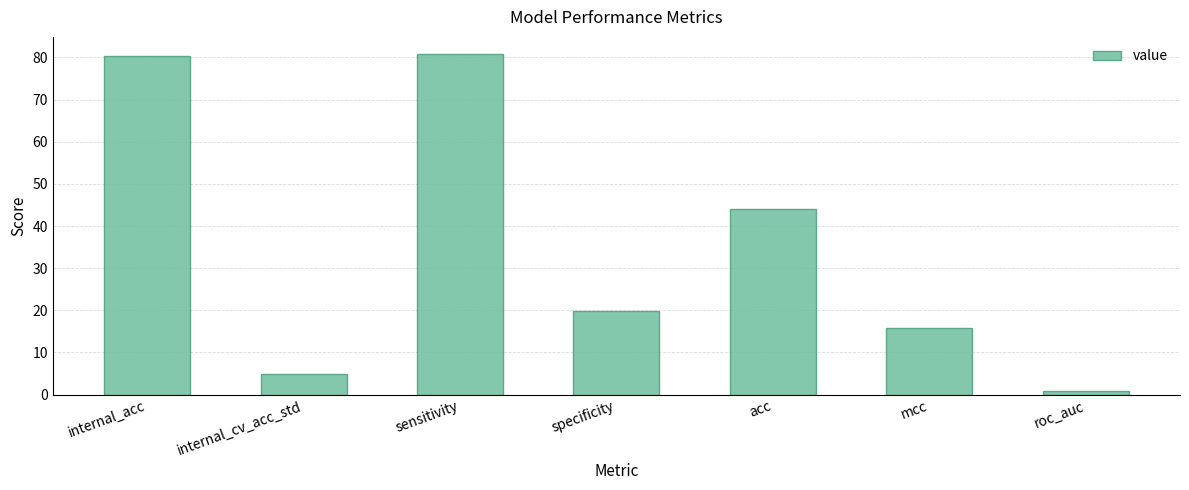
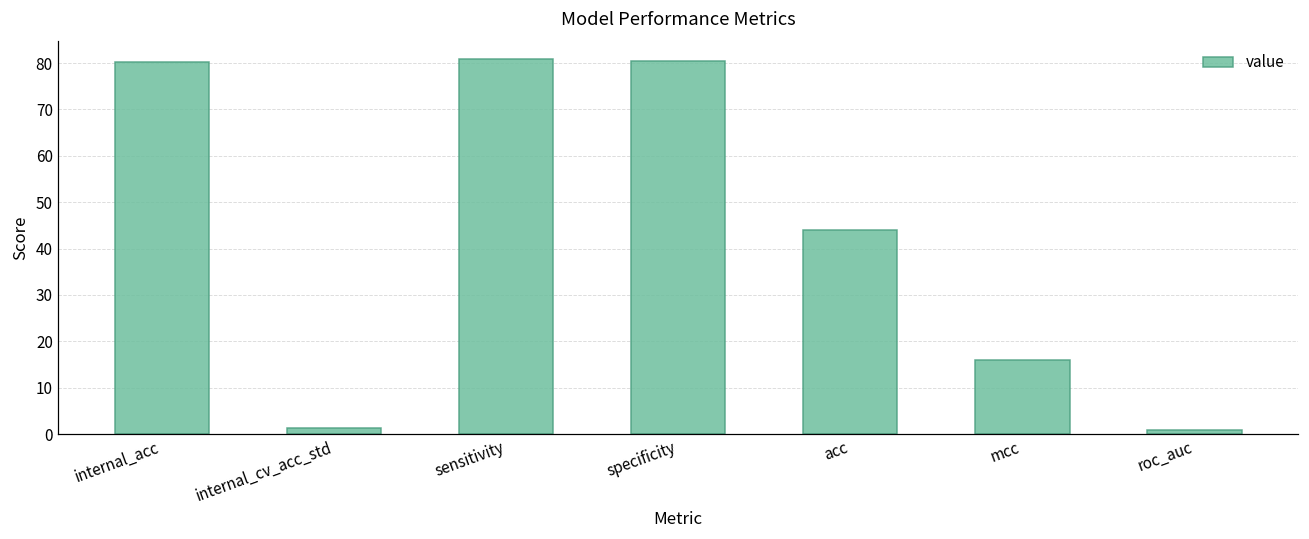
  {
    "internal_acc": 80,
-   "internal_cv_acc_std": 5,
+   "internal_cv_acc_std": 1,
    "sensitivity": 81,
-   "specificity": 20,
+   "specificity": 80,
    "acc": 44,
    "mcc": 16,
    "roc_auc": 1
  }
